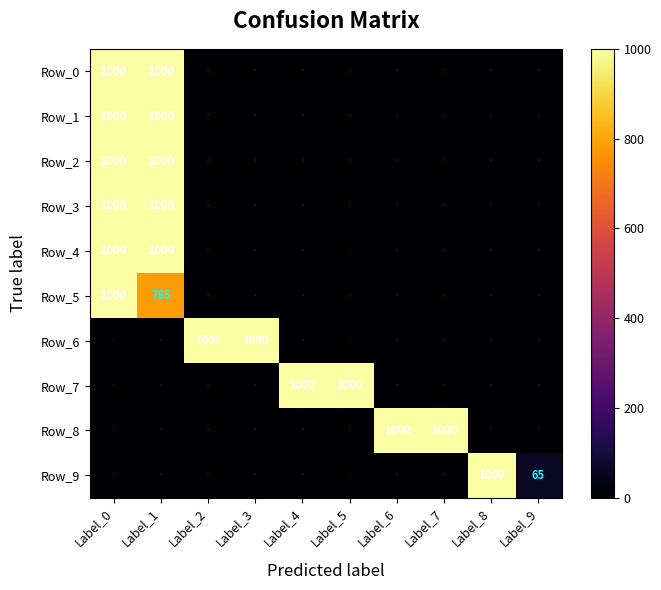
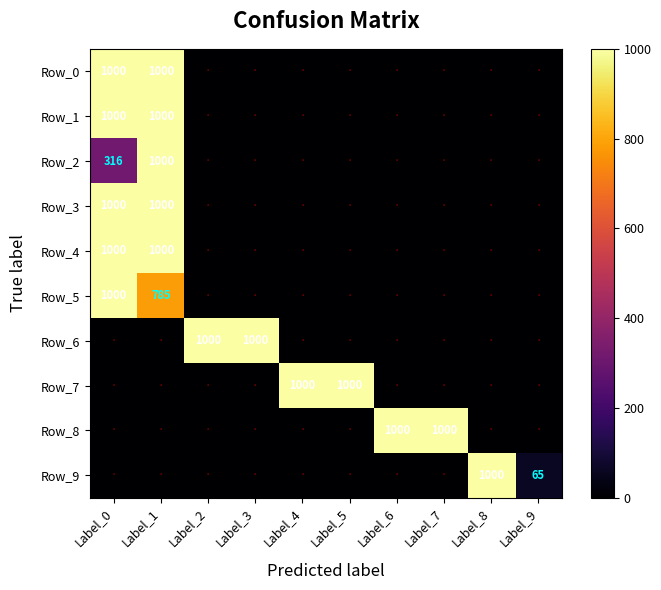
  {
    "Row_0": {
      "Label_0": 1000,
      "Label_1": 1000
    },
    "Row_1": {
      "Label_0": 1000,
      "Label_1": 1000
    },
    "Row_2": {
-     "Label_0": 1000,
+     "Label_0": 316,
      "Label_1": 1000
    },
    "Row_3": {
      "Label_0": 1000,
      "Label_1": 1000
    },
    "Row_4": {
      "Label_0": 1000,
      "Label_1": 1000
    },
    "Row_5": {
      "Label_0": 1000,
      "Label_1": 785
    },
    "Row_6": {
      "Label_2": 1000,
      "Label_3": 1000
    },
    "Row_7": {
      "Label_4": 1000,
      "Label_5": 1000
    },
    "Row_8": {
      "Label_6": 1000,
      "Label_7": 1000
    },
    "Row_9": {
      "Label_8": 1000,
      "Label_9": 65
    }
  }
